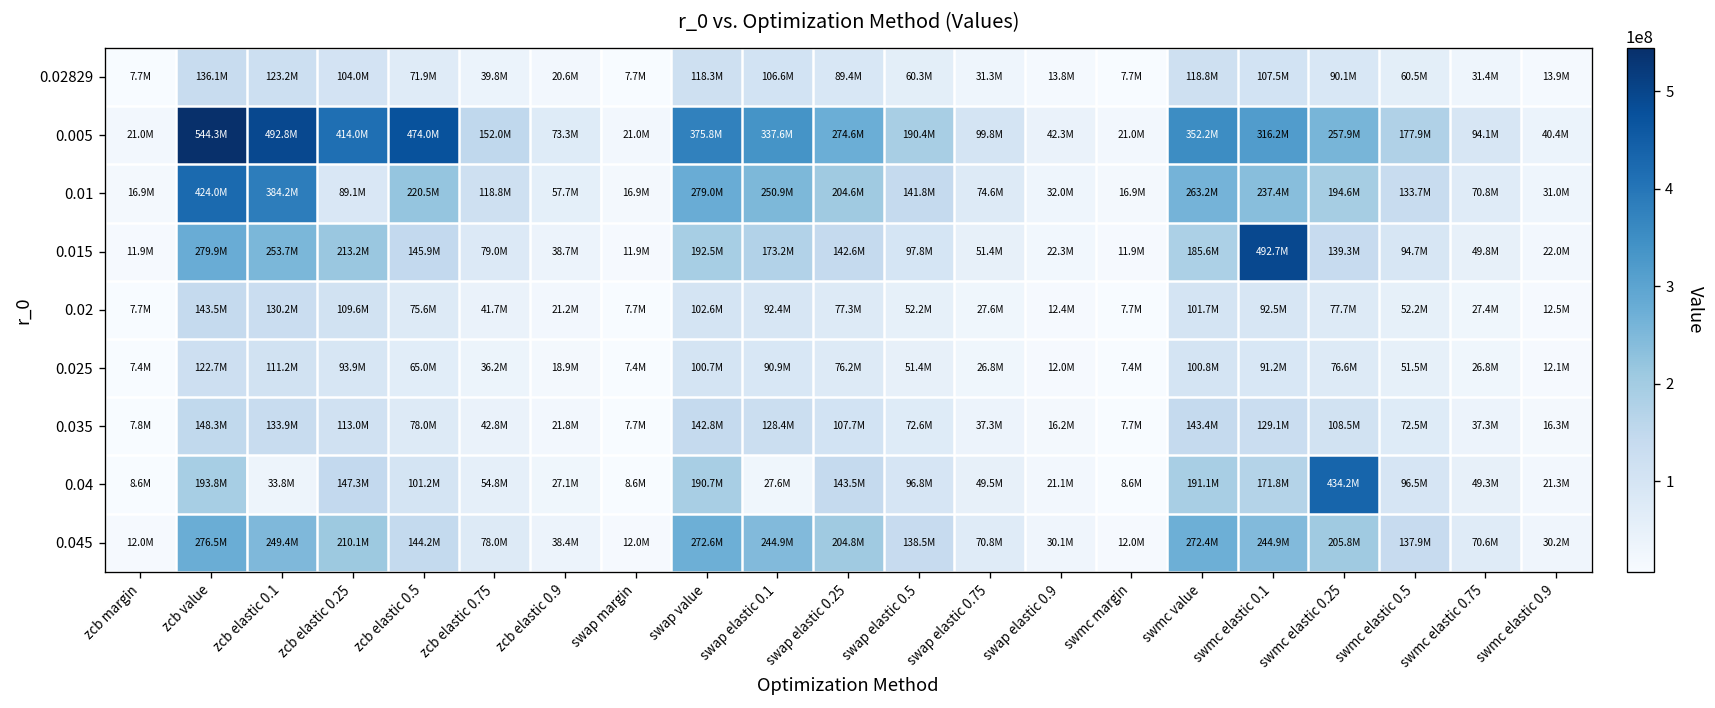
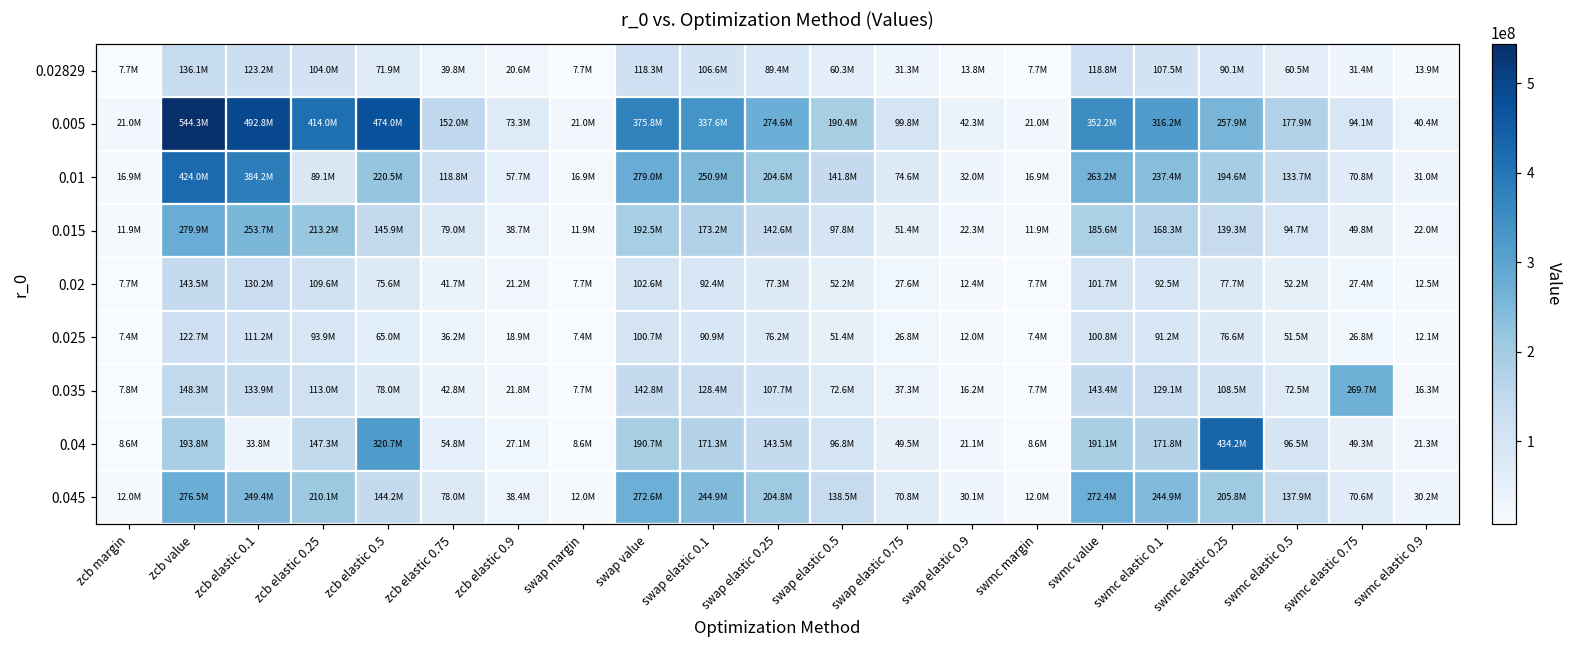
  {
    "0.02829": {
      "zcb margin": "7.7M",
      "zcb value": "136.1M",
      "zcb elastic 0.1": "123.2M",
      "zcb elastic 0.25": "104.0M",
      "zcb elastic 0.5": "71.9M",
      "zcb elastic 0.75": "39.8M",
      "zcb elastic 0.9": "20.6M",
      "swap margin": "7.7M",
      "swap value": "118.3M",
      "swap elastic 0.1": "106.6M",
      "swap elastic 0.25": "89.4M",
      "swap elastic 0.5": "60.3M",
      "swap elastic 0.75": "31.3M",
      "swap elastic 0.9": "13.8M",
      "swmc margin": "7.7M",
      "swmc value": "118.8M",
      "swmc elastic 0.1": "107.5M",
      "swmc elastic 0.25": "90.1M",
      "swmc elastic 0.5": "60.5M",
      "swmc elastic 0.75": "31.4M",
      "swmc elastic 0.9": "13.9M"
    },
    "0.005": {
      "zcb margin": "21.0M",
      "zcb value": "544.3M",
      "zcb elastic 0.1": "492.8M",
      "zcb elastic 0.25": "414.0M",
      "zcb elastic 0.5": "474.0M",
      "zcb elastic 0.75": "152.0M",
      "zcb elastic 0.9": "73.3M",
      "swap margin": "21.0M",
      "swap value": "375.8M",
      "swap elastic 0.1": "337.6M",
      "swap elastic 0.25": "274.6M",
      "swap elastic 0.5": "190.4M",
      "swap elastic 0.75": "99.8M",
      "swap elastic 0.9": "42.3M",
      "swmc margin": "21.0M",
      "swmc value": "352.2M",
      "swmc elastic 0.1": "316.2M",
      "swmc elastic 0.25": "257.9M",
      "swmc elastic 0.5": "177.9M",
      "swmc elastic 0.75": "94.1M",
      "swmc elastic 0.9": "40.4M"
    },
    "0.01": {
      "zcb margin": "16.9M",
      "zcb value": "424.0M",
      "zcb elastic 0.1": "384.2M",
      "zcb elastic 0.25": "89.1M",
      "zcb elastic 0.5": "220.5M",
      "zcb elastic 0.75": "118.8M",
      "zcb elastic 0.9": "57.7M",
      "swap margin": "16.9M",
      "swap value": "279.0M",
      "swap elastic 0.1": "250.9M",
      "swap elastic 0.25": "204.6M",
      "swap elastic 0.5": "141.8M",
      "swap elastic 0.75": "74.6M",
      "swap elastic 0.9": "32.0M",
      "swmc margin": "16.9M",
      "swmc value": "263.2M",
      "swmc elastic 0.1": "237.4M",
      "swmc elastic 0.25": "194.6M",
      "swmc elastic 0.5": "133.7M",
      "swmc elastic 0.75": "70.8M",
      "swmc elastic 0.9": "31.0M"
    },
    "0.015": {
      "zcb margin": "11.9M",
      "zcb value": "279.9M",
      "zcb elastic 0.1": "253.7M",
      "zcb elastic 0.25": "213.2M",
      "zcb elastic 0.5": "145.9M",
      "zcb elastic 0.75": "79.0M",
      "zcb elastic 0.9": "38.7M",
      "swap margin": "11.9M",
      "swap value": "192.5M",
      "swap elastic 0.1": "173.2M",
      "swap elastic 0.25": "142.6M",
      "swap elastic 0.5": "97.8M",
      "swap elastic 0.75": "51.4M",
      "swap elastic 0.9": "22.3M",
      "swmc margin": "11.9M",
      "swmc value": "185.6M",
-     "swmc elastic 0.1": "492.7M",
+     "swmc elastic 0.1": "168.3M",
      "swmc elastic 0.25": "139.3M",
      "swmc elastic 0.5": "94.7M",
      "swmc elastic 0.75": "49.8M",
      "swmc elastic 0.9": "22.0M"
    },
    "0.02": {
      "zcb margin": "7.7M",
      "zcb value": "143.5M",
      "zcb elastic 0.1": "130.2M",
      "zcb elastic 0.25": "109.6M",
      "zcb elastic 0.5": "75.6M",
      "zcb elastic 0.75": "41.7M",
      "zcb elastic 0.9": "21.2M",
      "swap margin": "7.7M",
      "swap value": "102.6M",
      "swap elastic 0.1": "92.4M",
      "swap elastic 0.25": "77.3M",
      "swap elastic 0.5": "52.2M",
      "swap elastic 0.75": "27.6M",
      "swap elastic 0.9": "12.4M",
      "swmc margin": "7.7M",
      "swmc value": "101.7M",
      "swmc elastic 0.1": "92.5M",
      "swmc elastic 0.25": "77.7M",
      "swmc elastic 0.5": "52.2M",
      "swmc elastic 0.75": "27.4M",
      "swmc elastic 0.9": "12.5M"
    },
    "0.025": {
      "zcb margin": "7.4M",
      "zcb value": "122.7M",
      "zcb elastic 0.1": "111.2M",
      "zcb elastic 0.25": "93.9M",
      "zcb elastic 0.5": "65.0M",
      "zcb elastic 0.75": "36.2M",
      "zcb elastic 0.9": "18.9M",
      "swap margin": "7.4M",
      "swap value": "100.7M",
      "swap elastic 0.1": "90.9M",
      "swap elastic 0.25": "76.2M",
      "swap elastic 0.5": "51.4M",
      "swap elastic 0.75": "26.8M",
      "swap elastic 0.9": "12.0M",
      "swmc margin": "7.4M",
      "swmc value": "100.8M",
      "swmc elastic 0.1": "91.2M",
      "swmc elastic 0.25": "76.6M",
      "swmc elastic 0.5": "51.5M",
      "swmc elastic 0.75": "26.8M",
      "swmc elastic 0.9": "12.1M"
    },
    "0.035": {
      "zcb margin": "7.8M",
      "zcb value": "148.3M",
      "zcb elastic 0.1": "133.9M",
      "zcb elastic 0.25": "113.0M",
      "zcb elastic 0.5": "78.0M",
      "zcb elastic 0.75": "42.8M",
      "zcb elastic 0.9": "21.8M",
      "swap margin": "7.7M",
      "swap value": "142.8M",
      "swap elastic 0.1": "128.4M",
      "swap elastic 0.25": "107.7M",
      "swap elastic 0.5": "72.6M",
      "swap elastic 0.75": "37.3M",
      "swap elastic 0.9": "16.2M",
      "swmc margin": "7.7M",
      "swmc value": "143.4M",
      "swmc elastic 0.1": "129.1M",
      "swmc elastic 0.25": "108.5M",
      "swmc elastic 0.5": "72.5M",
-     "swmc elastic 0.75": "37.3M",
+     "swmc elastic 0.75": "269.7M",
      "swmc elastic 0.9": "16.3M"
    },
    "0.04": {
      "zcb margin": "8.6M",
      "zcb value": "193.8M",
      "zcb elastic 0.1": "33.8M",
      "zcb elastic 0.25": "147.3M",
-     "zcb elastic 0.5": "101.2M",
+     "zcb elastic 0.5": "320.7M",
      "zcb elastic 0.75": "54.8M",
      "zcb elastic 0.9": "27.1M",
      "swap margin": "8.6M",
      "swap value": "190.7M",
-     "swap elastic 0.1": "27.6M",
+     "swap elastic 0.1": "171.3M",
      "swap elastic 0.25": "143.5M",
      "swap elastic 0.5": "96.8M",
      "swap elastic 0.75": "49.5M",
      "swap elastic 0.9": "21.1M",
      "swmc margin": "8.6M",
      "swmc value": "191.1M",
      "swmc elastic 0.1": "171.8M",
      "swmc elastic 0.25": "434.2M",
      "swmc elastic 0.5": "96.5M",
      "swmc elastic 0.75": "49.3M",
      "swmc elastic 0.9": "21.3M"
    },
    "0.045": {
      "zcb margin": "12.0M",
      "zcb value": "276.5M",
      "zcb elastic 0.1": "249.4M",
      "zcb elastic 0.25": "210.1M",
      "zcb elastic 0.5": "144.2M",
      "zcb elastic 0.75": "78.0M",
      "zcb elastic 0.9": "38.4M",
      "swap margin": "12.0M",
      "swap value": "272.6M",
      "swap elastic 0.1": "244.9M",
      "swap elastic 0.25": "204.8M",
      "swap elastic 0.5": "138.5M",
      "swap elastic 0.75": "70.8M",
      "swap elastic 0.9": "30.1M",
      "swmc margin": "12.0M",
      "swmc value": "272.4M",
      "swmc elastic 0.1": "244.9M",
      "swmc elastic 0.25": "205.8M",
      "swmc elastic 0.5": "137.9M",
      "swmc elastic 0.75": "70.6M",
      "swmc elastic 0.9": "30.2M"
    }
  }
